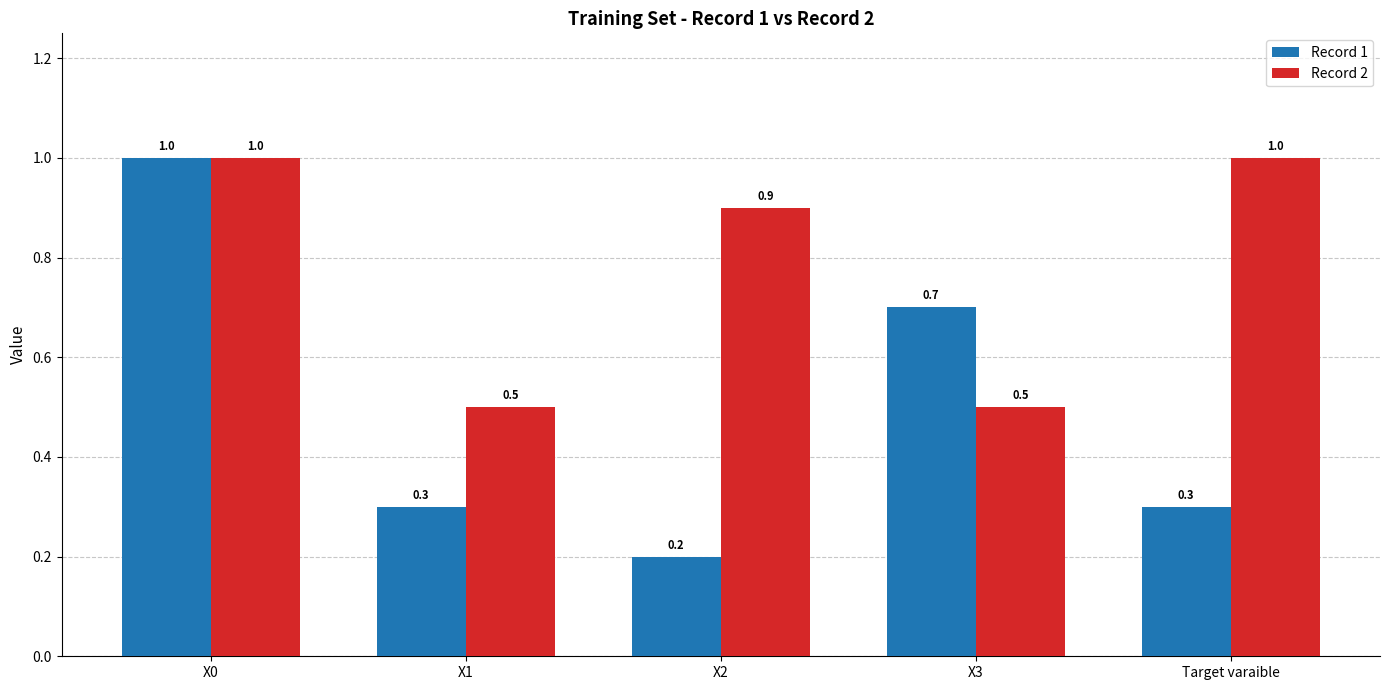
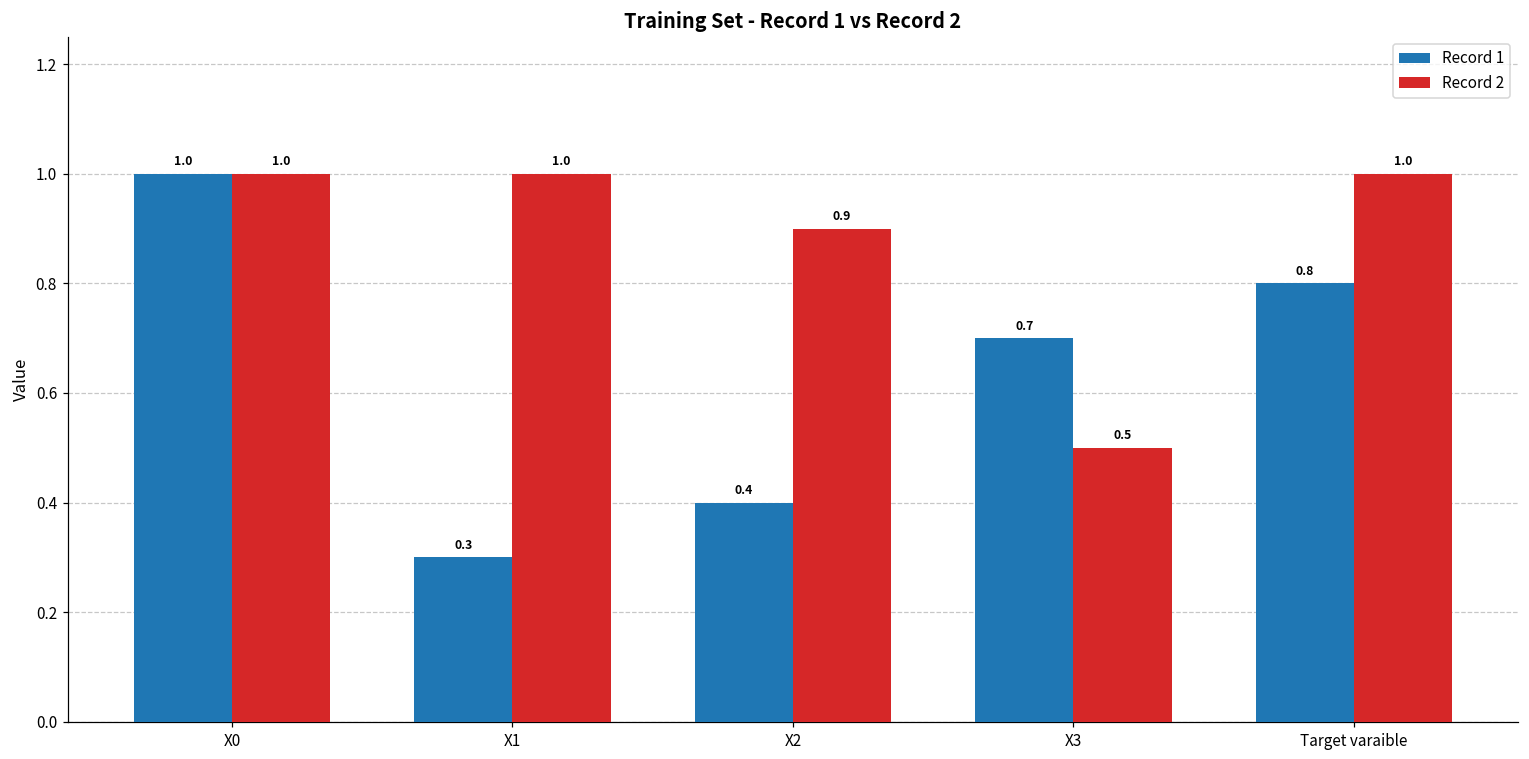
  {
    "Record 1": {
      "X0": 1.0,
      "X1": 0.3,
-     "X2": 0.2,
+     "X2": 0.4,
      "X3": 0.7,
-     "Target varaible": 0.3
+     "Target varaible": 0.8
    },
    "Record 2": {
      "X0": 1.0,
-     "X1": 0.5,
+     "X1": 1.0,
      "X2": 0.9,
      "X3": 0.5,
      "Target varaible": 1.0
    }
  }
